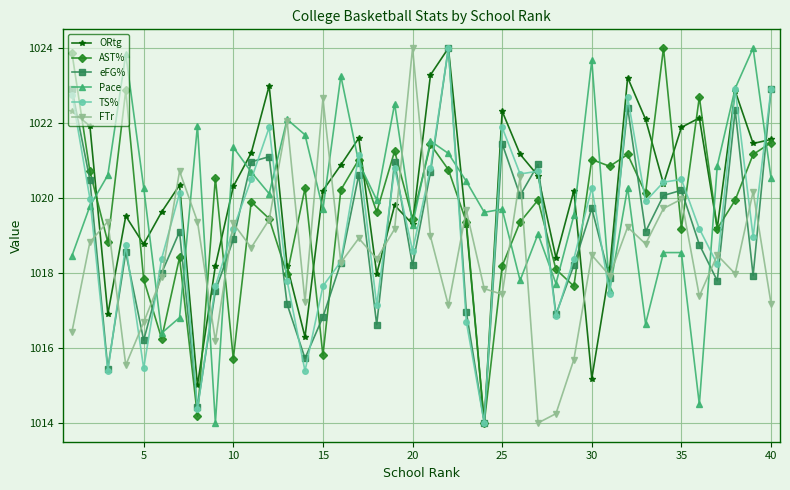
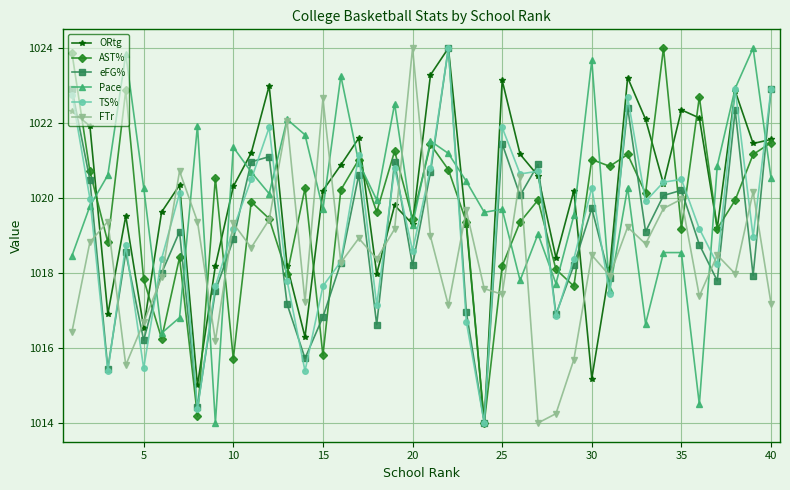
  {
    "ORtg": {
-     "5": 1018.8,
+     "5": 1016.5,
      "10": 1020.3,
      "15": 1020.2,
-     "25": 1022.3,
+     "25": 1023.1,
      "30": 1015.2,
-     "35": 1021.9,
+     "35": 1022.4,
      "40": 1021.6
    }
  }
